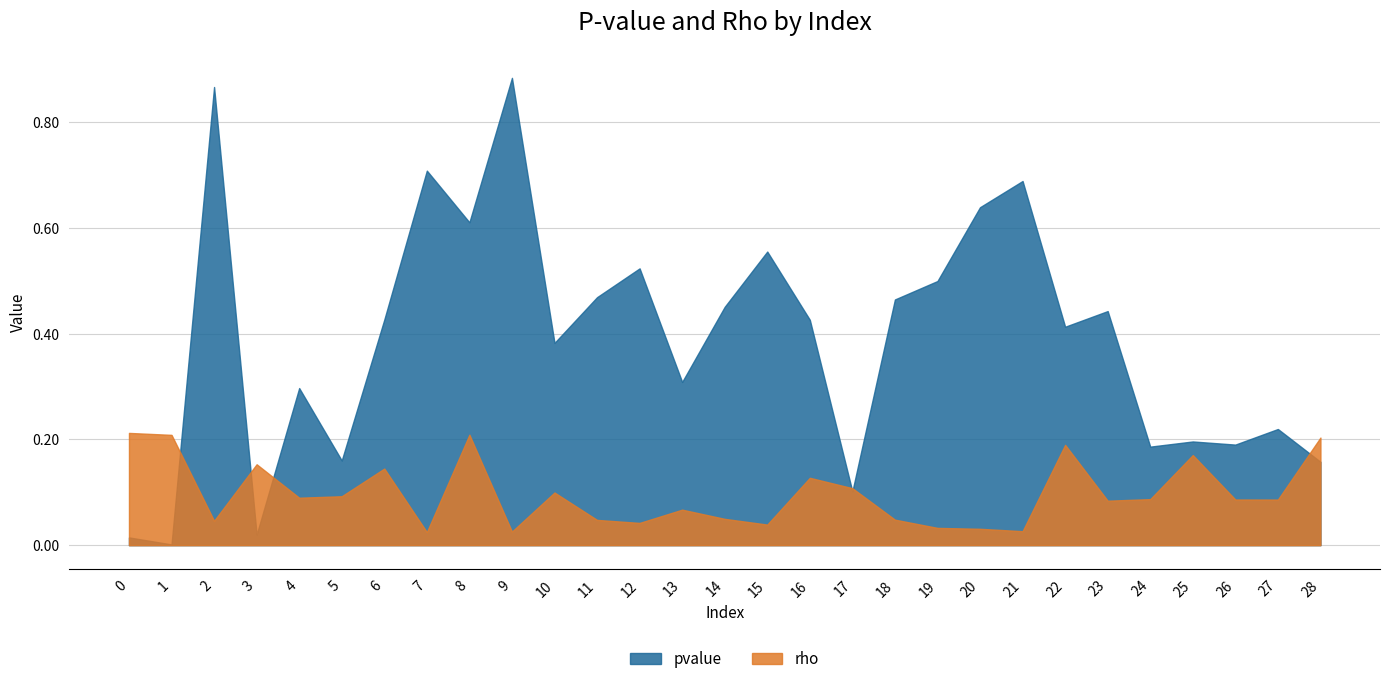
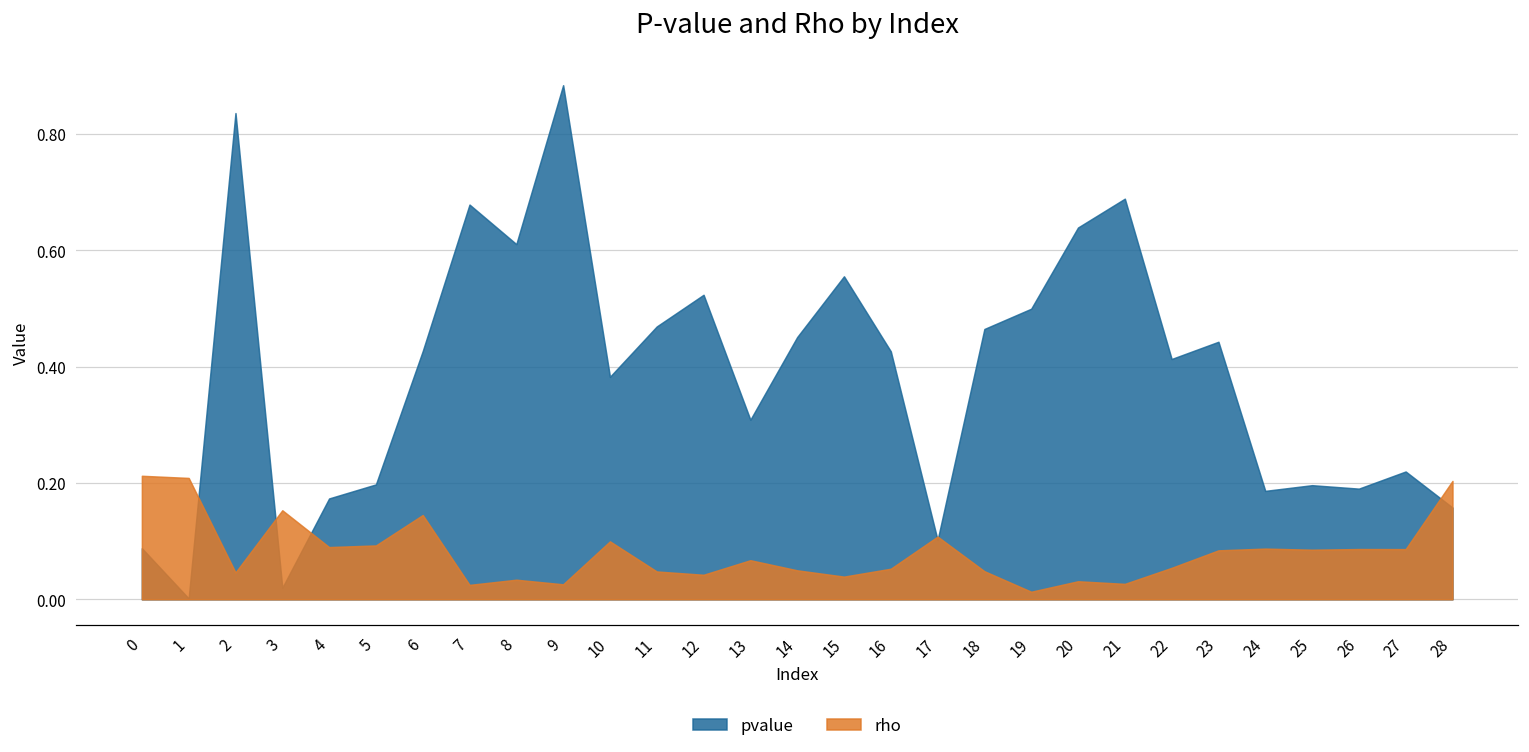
  {
    "pvalue": {
-     "0": 0.01,
+     "0": 0.09,
      "1": 0.00,
-     "2": 0.87,
+     "2": 0.84,
      "3": 0.02,
-     "4": 0.30,
-     "5": 0.16,
+     "4": 0.17,
+     "5": 0.20,
      "6": 0.43,
-     "7": 0.71,
+     "7": 0.68,
      "8": 0.61,
      "9": 0.88,
      "10": 0.38,
      "11": 0.47,
      "12": 0.52,
      "13": 0.31,
      "14": 0.45,
      "15": 0.56,
      "16": 0.43,
      "17": 0.10,
      "18": 0.46,
      "19": 0.50,
      "20": 0.64,
      "21": 0.69,
      "22": 0.41,
      "23": 0.44,
      "24": 0.19,
      "25": 0.20,
      "26": 0.19,
      "27": 0.22,
      "28": 0.16
    },
    "rho": {
      "0": 0.21,
      "1": 0.21,
      "2": 0.05,
      "3": 0.15,
      "4": 0.09,
      "5": 0.09,
      "6": 0.14,
      "7": 0.02,
-     "8": 0.21,
+     "8": 0.03,
      "9": 0.03,
      "10": 0.10,
      "11": 0.05,
      "12": 0.04,
      "13": 0.07,
      "14": 0.05,
      "15": 0.04,
-     "16": 0.13,
+     "16": 0.05,
      "17": 0.11,
      "18": 0.05,
-     "19": 0.03,
+     "19": 0.01,
      "20": 0.03,
      "21": 0.03,
-     "22": 0.19,
+     "22": 0.05,
      "23": 0.08,
      "24": 0.09,
-     "25": 0.17,
+     "25": 0.09,
      "26": 0.09,
      "27": 0.09,
      "28": 0.20
    }
  }
